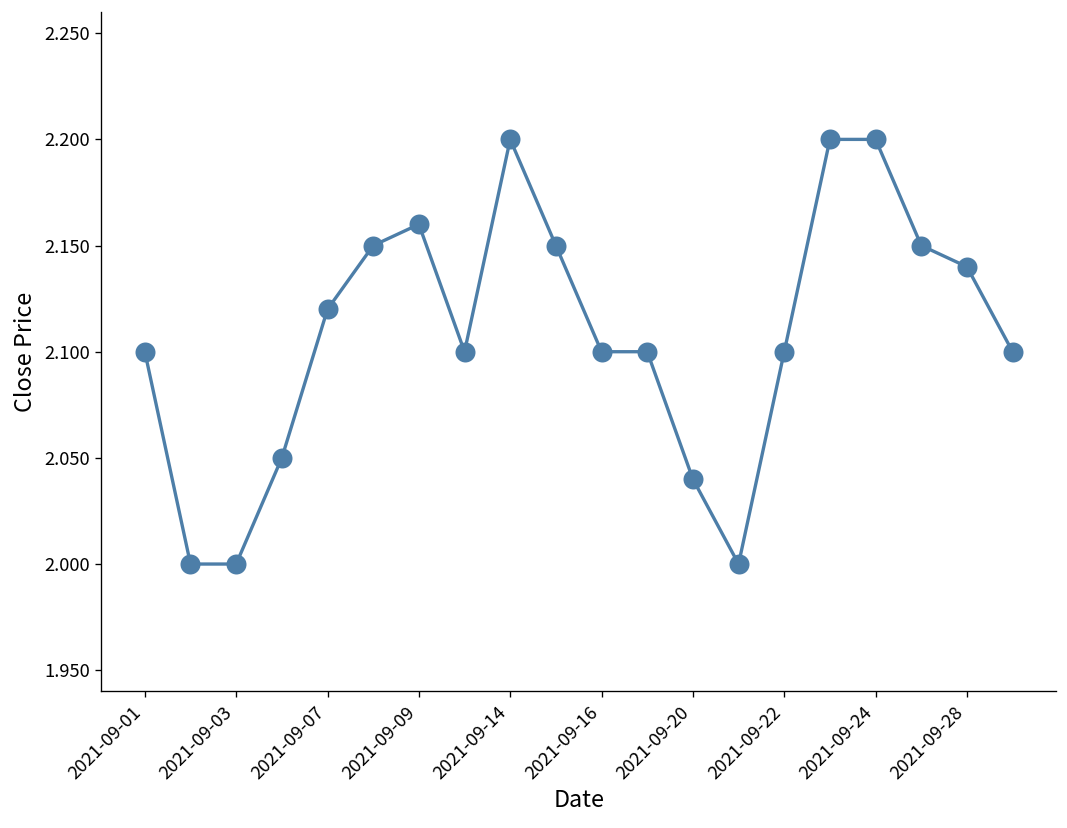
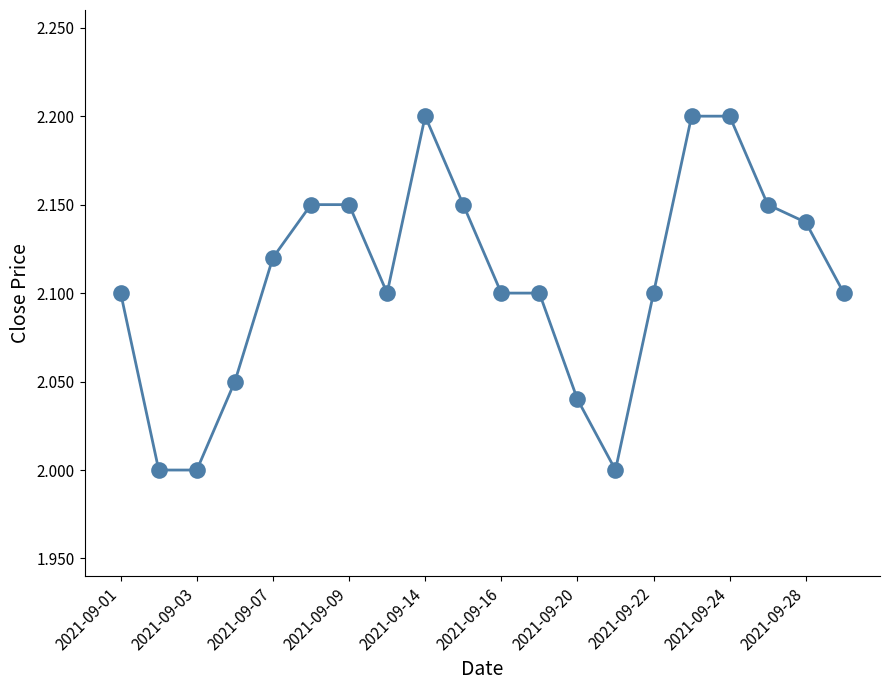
  {
    "2021-09-01": 2.10,
    "2021-09-03": 2.00,
    "2021-09-07": 2.12,
-   "2021-09-09": 2.16,
+   "2021-09-09": 2.15,
    "2021-09-14": 2.20,
    "2021-09-16": 2.10,
    "2021-09-20": 2.04,
    "2021-09-22": 2.10,
    "2021-09-24": 2.20,
    "2021-09-28": 2.14
  }
